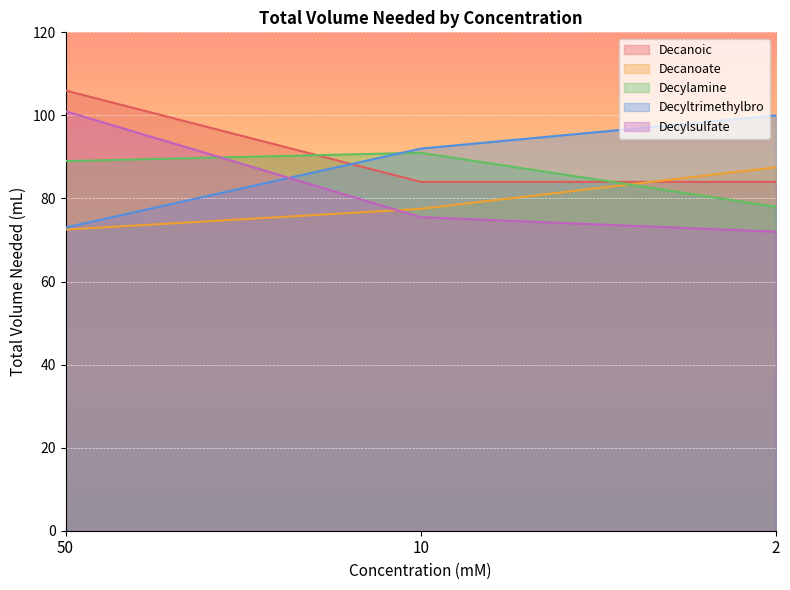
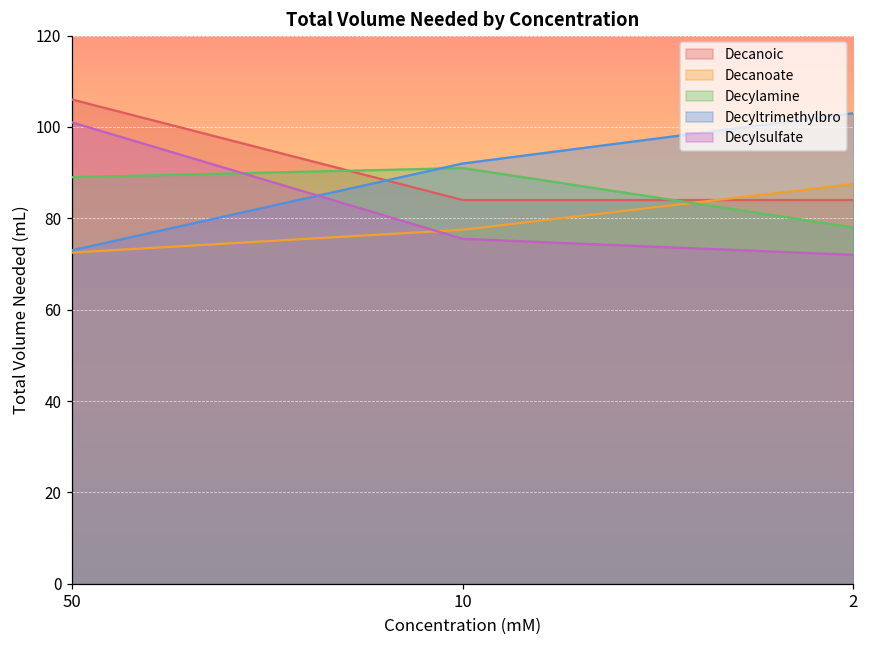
  {
    "Decylamine": {
      "50": 89,
      "10": 91,
      "2": 78
    },
    "Decyltrimethylbro": {
      "10": 92,
-     "2": 100
+     "2": 103
    }
  }
